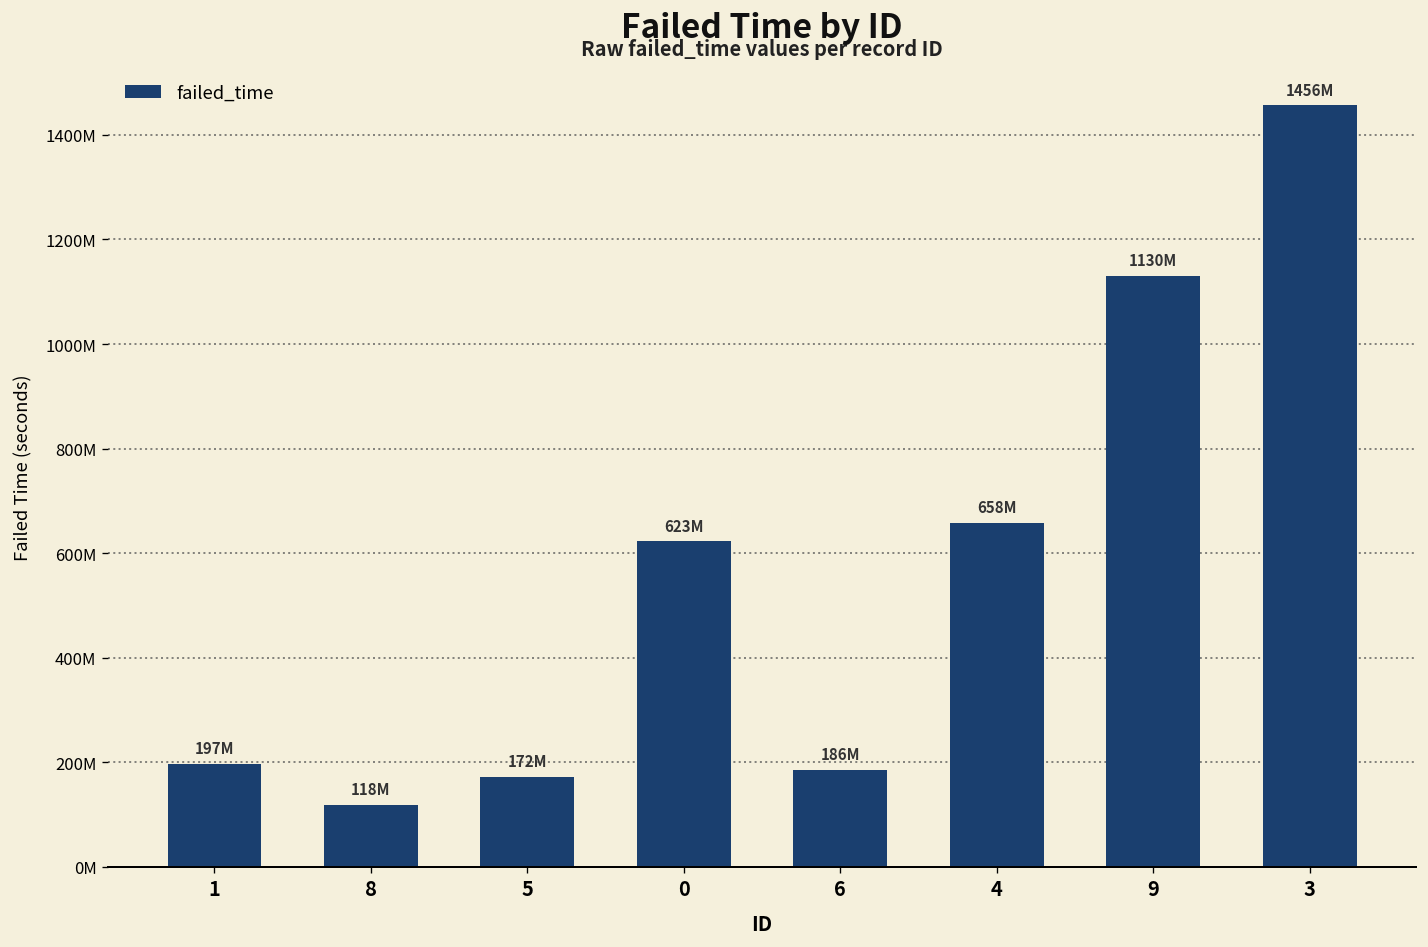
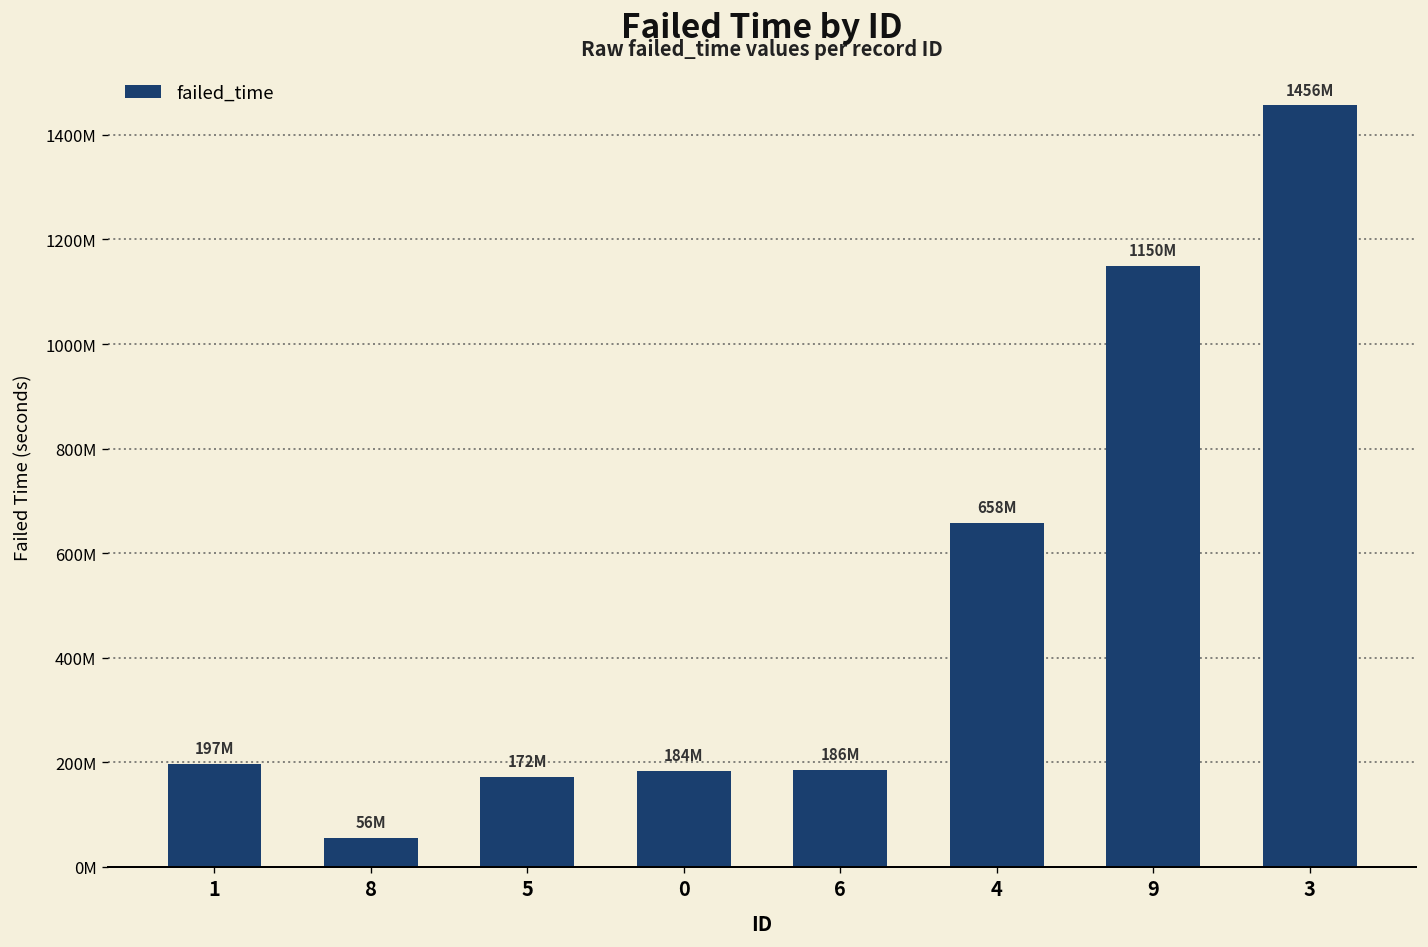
  {
    "1": "197M",
-   "8": "118M",
+   "8": "56M",
    "5": "172M",
-   "0": "623M",
+   "0": "184M",
    "6": "186M",
    "4": "658M",
-   "9": "1130M",
+   "9": "1150M",
    "3": "1456M"
  }
